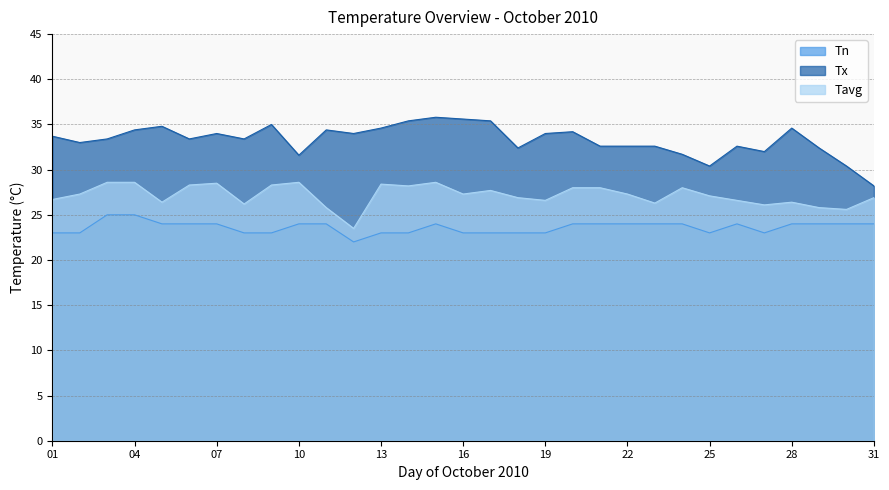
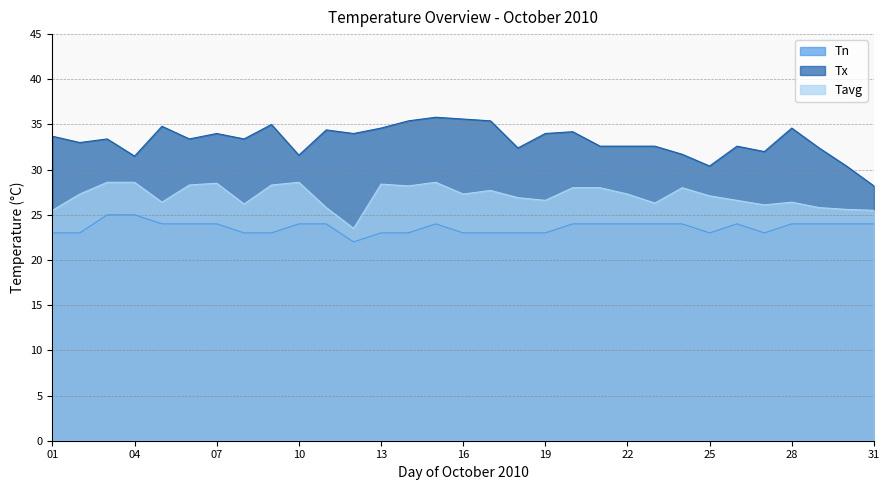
  {
    "Tn": {
      "01": 23,
      "04": 25,
      "07": 24,
      "10": 24,
      "13": 23,
      "16": 23,
      "19": 23,
      "22": 24,
      "25": 23,
      "28": 24,
      "31": 24
    },
    "Tx": {
      "01": 34,
-     "04": 34,
+     "04": 32,
      "07": 34,
      "10": 32,
      "13": 35,
      "16": 36,
      "19": 34,
      "22": 33,
      "25": 30,
      "28": 35,
      "31": 28
    },
    "Tavg": {
-     "01": 27,
+     "01": 26,
      "04": 29,
      "07": 29,
      "10": 29,
      "13": 28,
      "16": 27,
      "19": 27,
      "22": 27,
      "25": 27,
      "28": 26,
-     "31": 27
+     "31": 26
    }
  }
